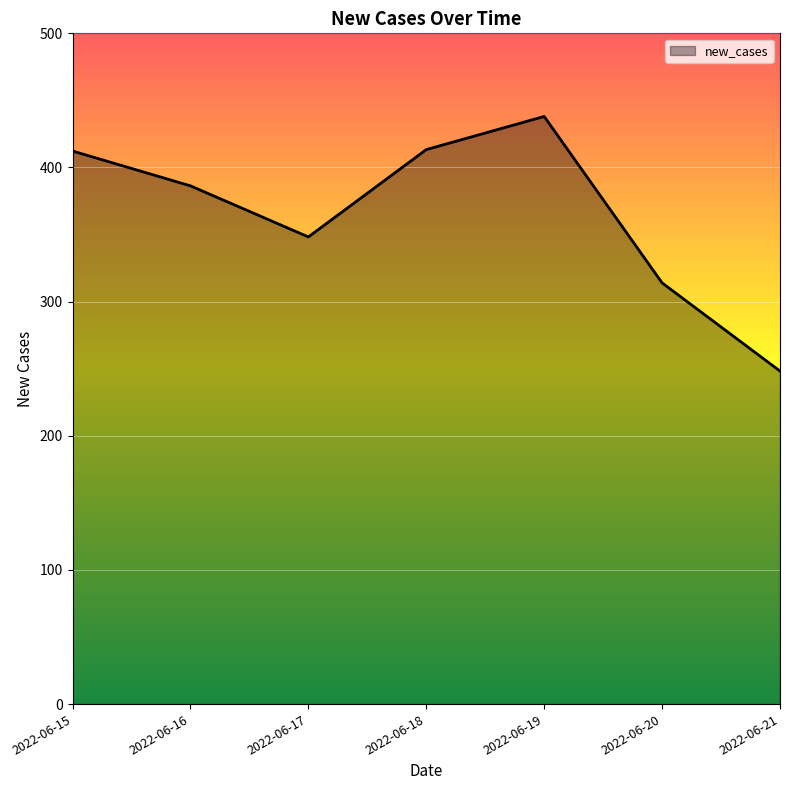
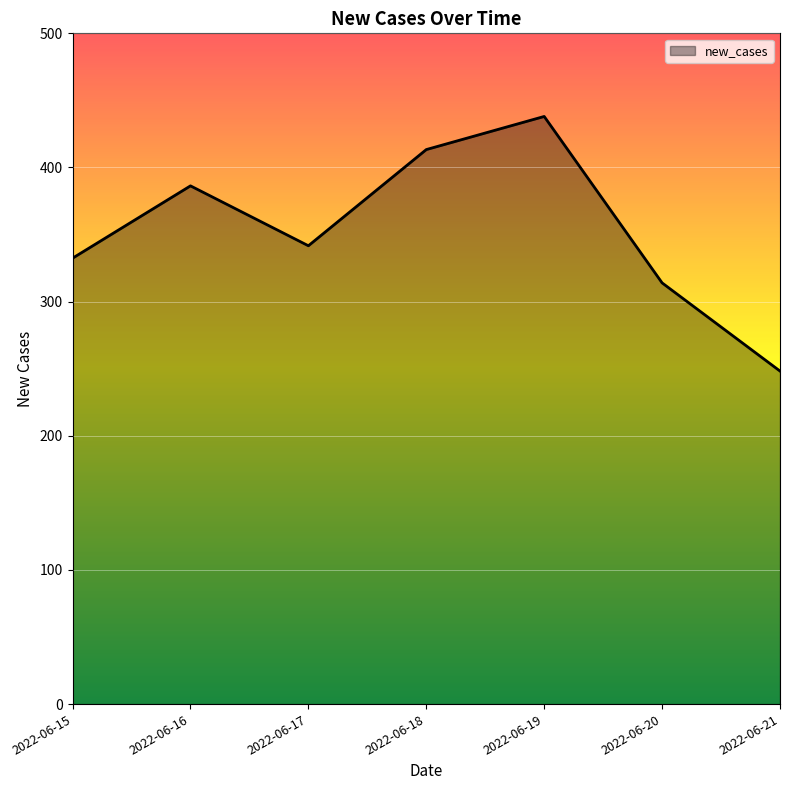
  {
-   "2022-06-15": 412,
+   "2022-06-15": 332,
    "2022-06-16": 386,
-   "2022-06-17": 348,
+   "2022-06-17": 342,
    "2022-06-18": 413,
    "2022-06-19": 438,
    "2022-06-20": 314,
    "2022-06-21": 248
  }
